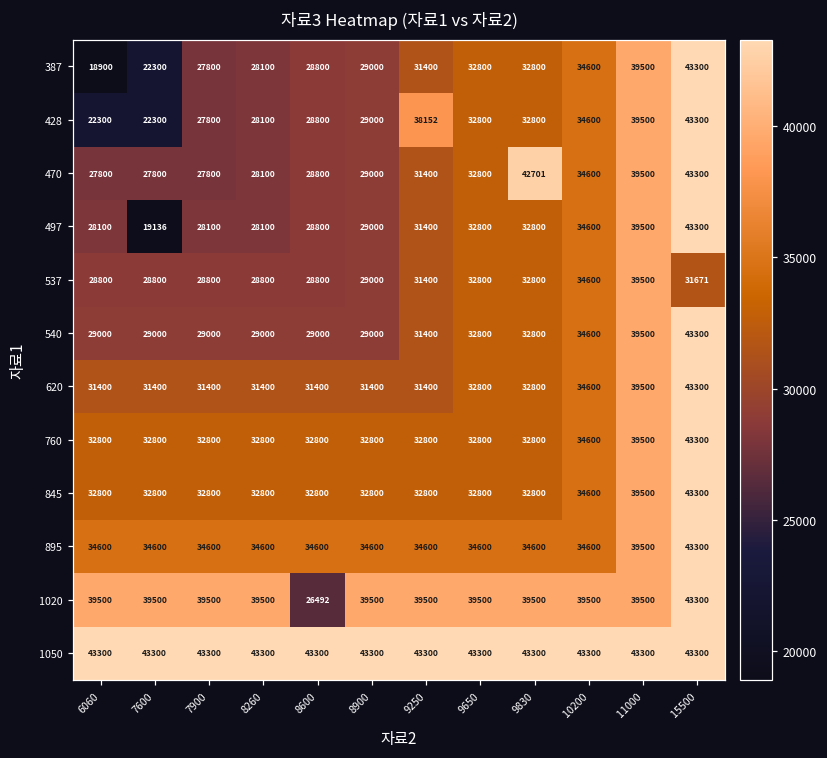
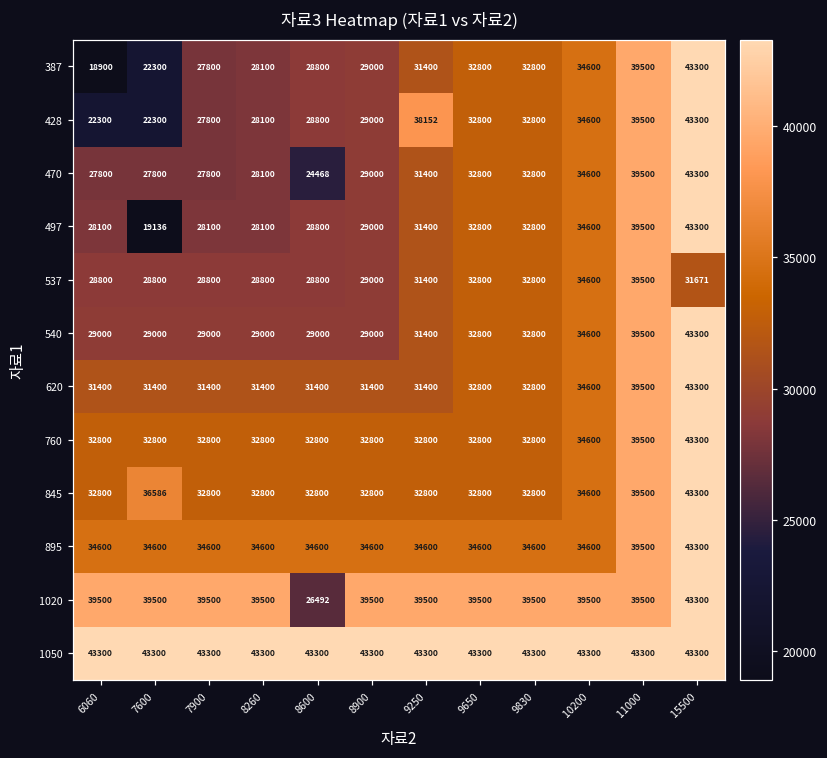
  {
    "387": {
      "6060": 18900,
      "7600": 22300,
      "7900": 27800,
      "8260": 28100,
      "8600": 28800,
      "8900": 29000,
      "9250": 31400,
      "9650": 32800,
      "9830": 32800,
      "10200": 34600,
      "11000": 39500,
      "15500": 43300
    },
    "428": {
      "6060": 22300,
      "7600": 22300,
      "7900": 27800,
      "8260": 28100,
      "8600": 28800,
      "8900": 29000,
      "9250": 38152,
      "9650": 32800,
      "9830": 32800,
      "10200": 34600,
      "11000": 39500,
      "15500": 43300
    },
    "470": {
      "6060": 27800,
      "7600": 27800,
      "7900": 27800,
      "8260": 28100,
-     "8600": 28800,
+     "8600": 24468,
      "8900": 29000,
      "9250": 31400,
      "9650": 32800,
-     "9830": 42701,
+     "9830": 32800,
      "10200": 34600,
      "11000": 39500,
      "15500": 43300
    },
    "497": {
      "6060": 28100,
      "7600": 19136,
      "7900": 28100,
      "8260": 28100,
      "8600": 28800,
      "8900": 29000,
      "9250": 31400,
      "9650": 32800,
      "9830": 32800,
      "10200": 34600,
      "11000": 39500,
      "15500": 43300
    },
    "537": {
      "6060": 28800,
      "7600": 28800,
      "7900": 28800,
      "8260": 28800,
      "8600": 28800,
      "8900": 29000,
      "9250": 31400,
      "9650": 32800,
      "9830": 32800,
      "10200": 34600,
      "11000": 39500,
      "15500": 31671
    },
    "540": {
      "6060": 29000,
      "7600": 29000,
      "7900": 29000,
      "8260": 29000,
      "8600": 29000,
      "8900": 29000,
      "9250": 31400,
      "9650": 32800,
      "9830": 32800,
      "10200": 34600,
      "11000": 39500,
      "15500": 43300
    },
    "620": {
      "6060": 31400,
      "7600": 31400,
      "7900": 31400,
      "8260": 31400,
      "8600": 31400,
      "8900": 31400,
      "9250": 31400,
      "9650": 32800,
      "9830": 32800,
      "10200": 34600,
      "11000": 39500,
      "15500": 43300
    },
    "760": {
      "6060": 32800,
      "7600": 32800,
      "7900": 32800,
      "8260": 32800,
      "8600": 32800,
      "8900": 32800,
      "9250": 32800,
      "9650": 32800,
      "9830": 32800,
      "10200": 34600,
      "11000": 39500,
      "15500": 43300
    },
    "845": {
      "6060": 32800,
-     "7600": 32800,
+     "7600": 36586,
      "7900": 32800,
      "8260": 32800,
      "8600": 32800,
      "8900": 32800,
      "9250": 32800,
      "9650": 32800,
      "9830": 32800,
      "10200": 34600,
      "11000": 39500,
      "15500": 43300
    },
    "895": {
      "6060": 34600,
      "7600": 34600,
      "7900": 34600,
      "8260": 34600,
      "8600": 34600,
      "8900": 34600,
      "9250": 34600,
      "9650": 34600,
      "9830": 34600,
      "10200": 34600,
      "11000": 39500,
      "15500": 43300
    },
    "1020": {
      "6060": 39500,
      "7600": 39500,
      "7900": 39500,
      "8260": 39500,
      "8600": 26492,
      "8900": 39500,
      "9250": 39500,
      "9650": 39500,
      "9830": 39500,
      "10200": 39500,
      "11000": 39500,
      "15500": 43300
    },
    "1050": {
      "6060": 43300,
      "7600": 43300,
      "7900": 43300,
      "8260": 43300,
      "8600": 43300,
      "8900": 43300,
      "9250": 43300,
      "9650": 43300,
      "9830": 43300,
      "10200": 43300,
      "11000": 43300,
      "15500": 43300
    }
  }
